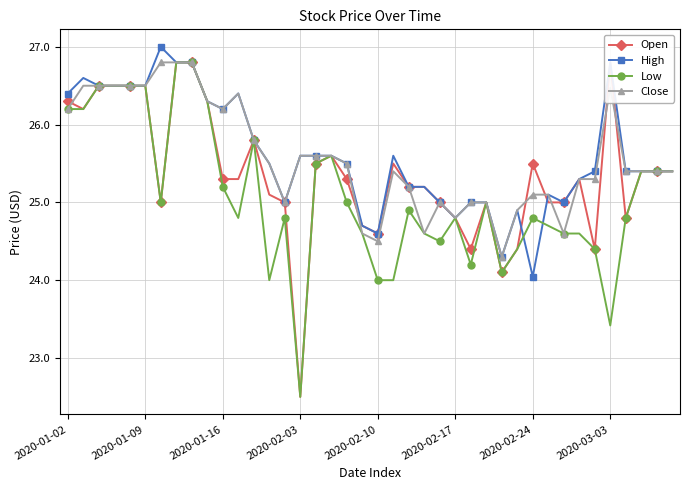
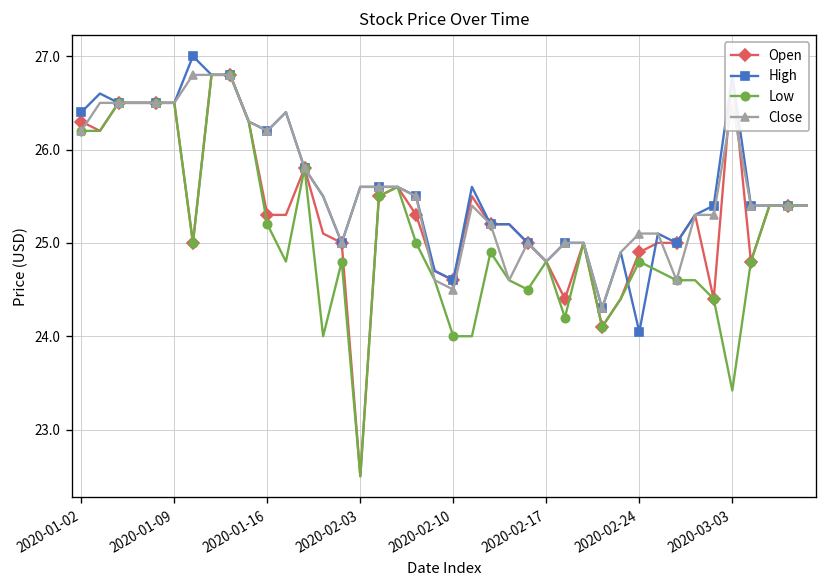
  {
    "Open": {
      "2020-01-02": 26.3,
      "2020-01-16": 25.3,
-     "2020-02-24": 25.5
+     "2020-02-24": 24.9
    },
    "High": {
      "2020-01-02": 26.4,
      "2020-02-24": 24.0
    },
    "Low": {
      "2020-01-16": 25.2,
      "2020-02-10": 24.0,
      "2020-02-24": 24.8,
      "2020-03-03": 23.4
    },
    "Close": {
      "2020-02-10": 24.5,
      "2020-02-24": 25.1
    }
  }
